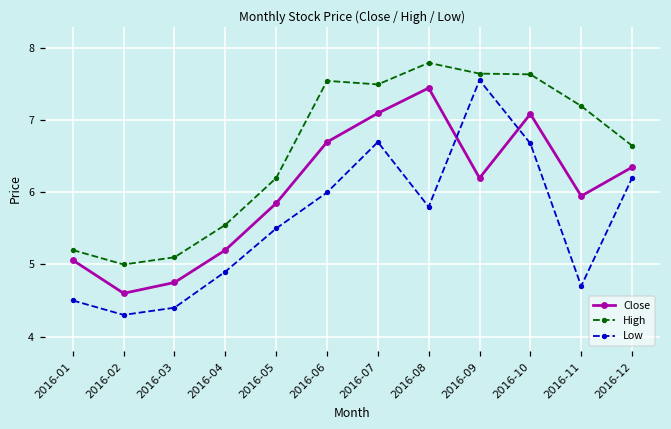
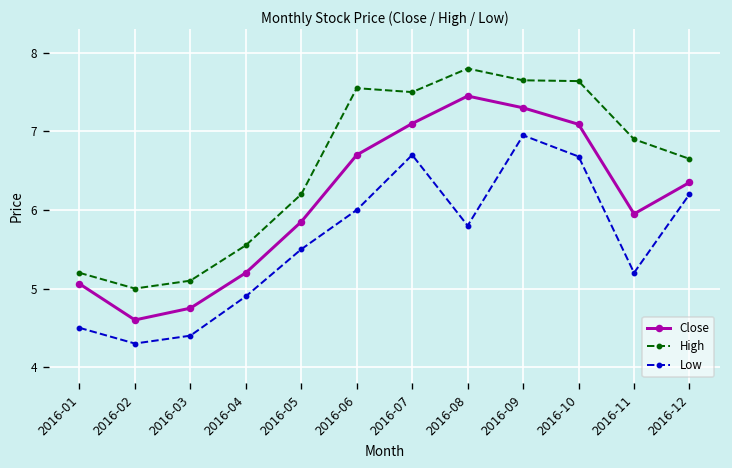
  {
    "Close": {
      "2016-01": 5.1,
      "2016-02": 4.6,
      "2016-03": 4.8,
      "2016-04": 5.2,
      "2016-05": 5.9,
      "2016-06": 6.7,
      "2016-07": 7.1,
      "2016-08": 7.5,
-     "2016-09": 6.2,
+     "2016-09": 7.3,
      "2016-10": 7.1,
      "2016-11": 6.0,
      "2016-12": 6.4
    },
    "High": {
      "2016-01": 5.2,
      "2016-02": 5.0,
      "2016-03": 5.1,
      "2016-04": 5.6,
      "2016-05": 6.2,
      "2016-06": 7.6,
      "2016-07": 7.5,
      "2016-08": 7.8,
      "2016-09": 7.7,
      "2016-10": 7.6,
-     "2016-11": 7.2,
+     "2016-11": 6.9,
      "2016-12": 6.7
    },
    "Low": {
      "2016-01": 4.5,
      "2016-02": 4.3,
      "2016-03": 4.4,
      "2016-04": 4.9,
      "2016-05": 5.5,
      "2016-06": 6.0,
      "2016-07": 6.7,
      "2016-08": 5.8,
-     "2016-09": 7.6,
+     "2016-09": 7.0,
      "2016-10": 6.7,
-     "2016-11": 4.7,
+     "2016-11": 5.2,
      "2016-12": 6.2
    }
  }
